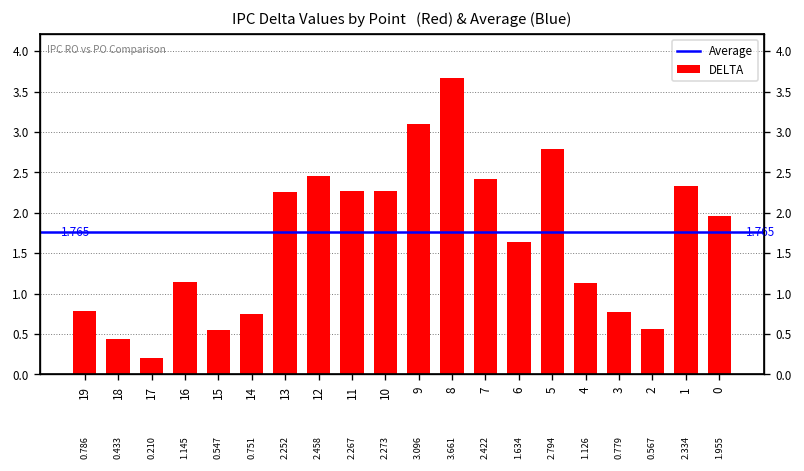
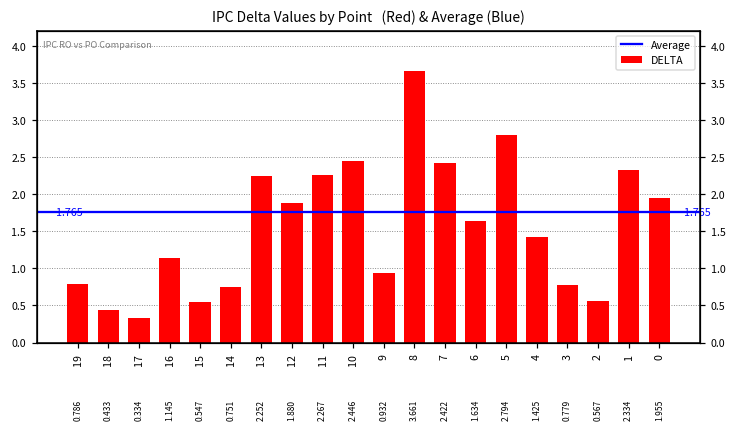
  {
-   "17": 0.210,
-   "12": 2.458,
-   "10": 2.273,
-   "9": 3.096,
-   "4": 1.126
+   "17": 0.334,
+   "12": 1.880,
+   "10": 2.446,
+   "9": 0.932,
+   "4": 1.425
  }
